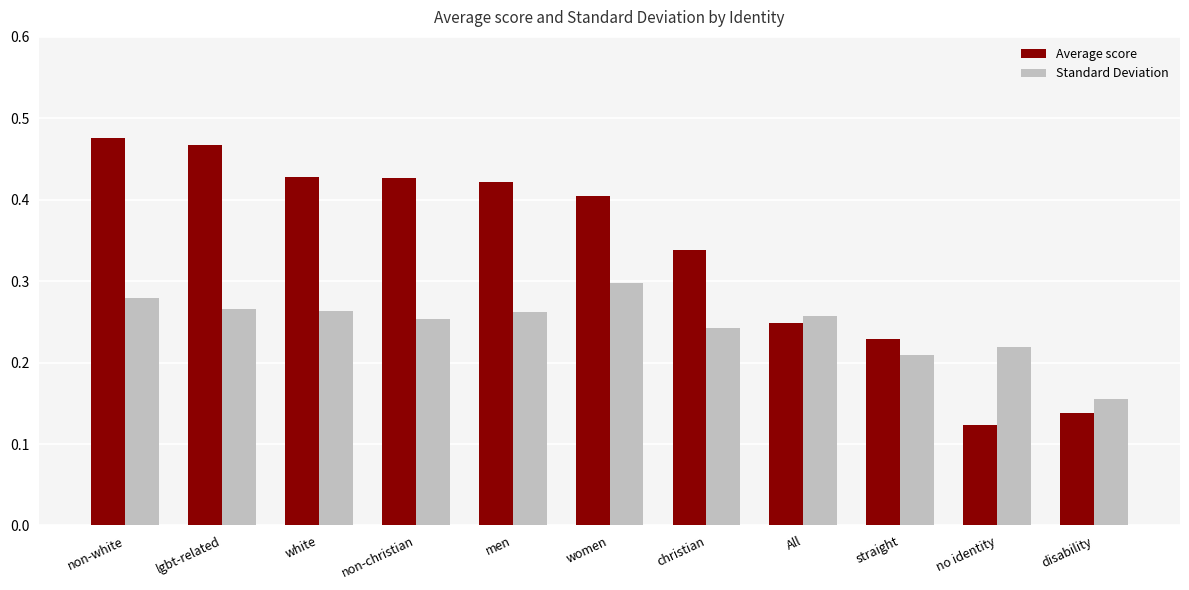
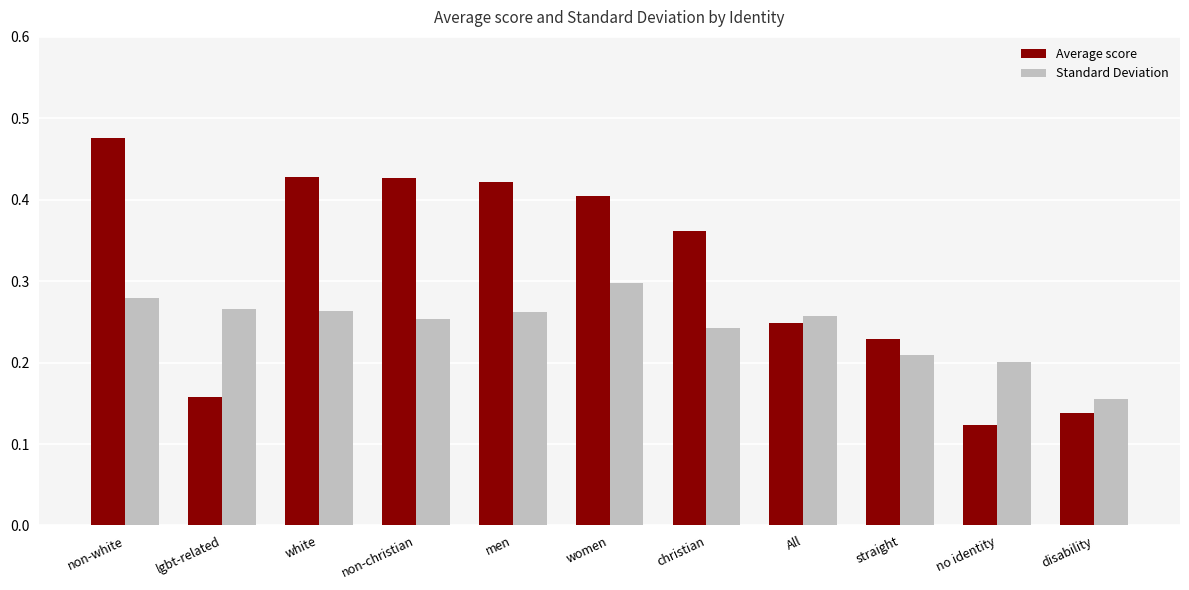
  {
    "Average score": {
      "non-white": 0.48,
-     "lgbt-related": 0.47,
+     "lgbt-related": 0.16,
      "white": 0.43,
      "non-christian": 0.43,
      "men": 0.42,
      "women": 0.41,
-     "christian": 0.34,
+     "christian": 0.36,
      "All": 0.25,
      "straight": 0.23,
      "no identity": 0.12,
      "disability": 0.14
    },
    "Standard Deviation": {
      "non-white": 0.28,
      "lgbt-related": 0.27,
      "white": 0.26,
      "non-christian": 0.25,
      "men": 0.26,
      "women": 0.30,
      "christian": 0.24,
      "All": 0.26,
      "straight": 0.21,
-     "no identity": 0.22,
+     "no identity": 0.20,
      "disability": 0.16
    }
  }
